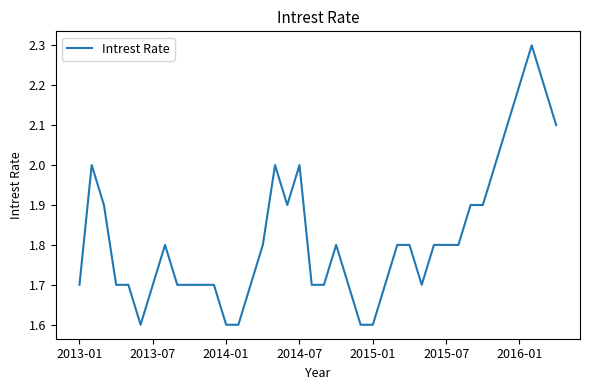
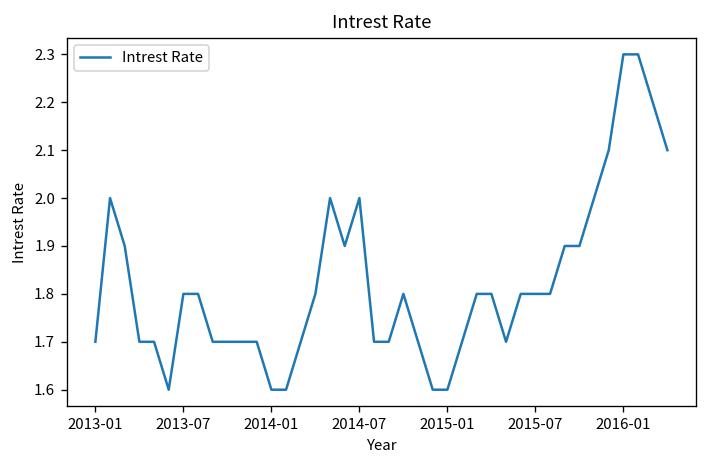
  {
    "2013-01": 1.7,
-   "2013-07": 1.7,
+   "2013-07": 1.8,
    "2014-01": 1.6,
    "2014-07": 2.0,
    "2015-01": 1.6,
    "2015-07": 1.8,
-   "2016-01": 2.2
+   "2016-01": 2.3
  }
